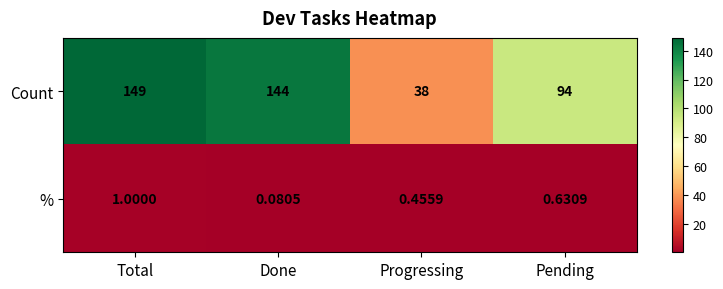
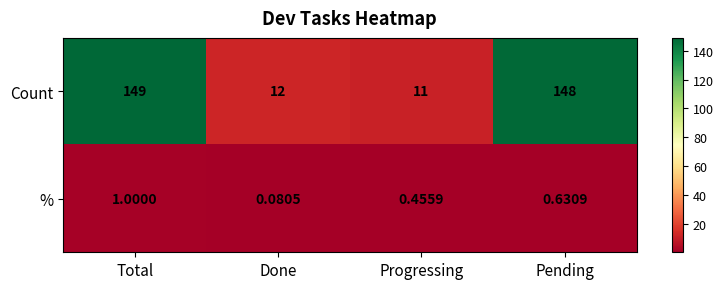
  {
    "Count": {
      "Total": 149,
-     "Done": 144,
-     "Progressing": 38,
-     "Pending": 94
+     "Done": 12,
+     "Progressing": 11,
+     "Pending": 148
    },
    "%": {
      "Total": 1.0000,
      "Done": 0.0805,
      "Progressing": 0.4559,
      "Pending": 0.6309
    }
  }
